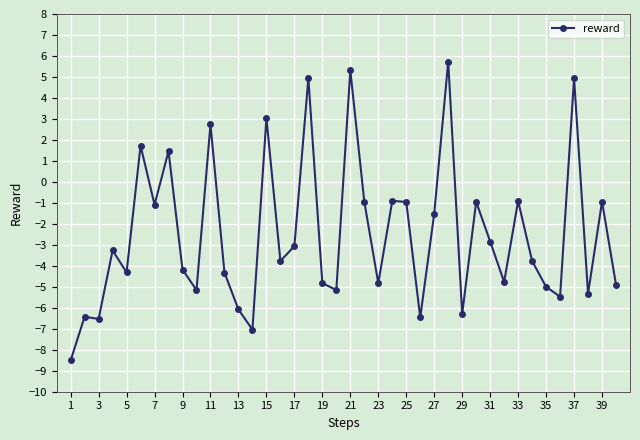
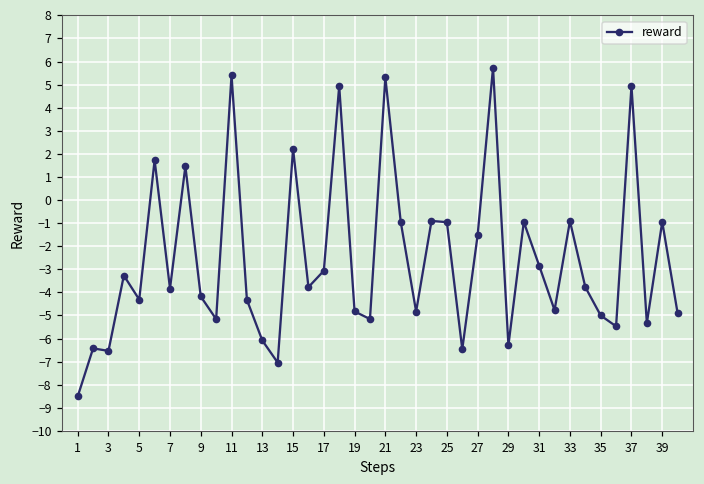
  {
    "1": -8.5,
    "3": -6.5,
    "5": -4.3,
-   "7": -1.1,
+   "7": -3.8,
    "9": -4.2,
-   "11": 2.7,
+   "11": 5.4,
    "13": -6.1,
-   "15": 3.0,
+   "15": 2.2,
    "17": -3.1,
    "19": -4.8,
    "21": 5.3,
    "23": -4.8,
    "25": -1.0,
    "27": -1.5,
    "29": -6.3,
    "31": -2.8,
    "33": -0.9,
    "35": -5.0,
    "37": 4.9,
    "39": -0.9
  }
